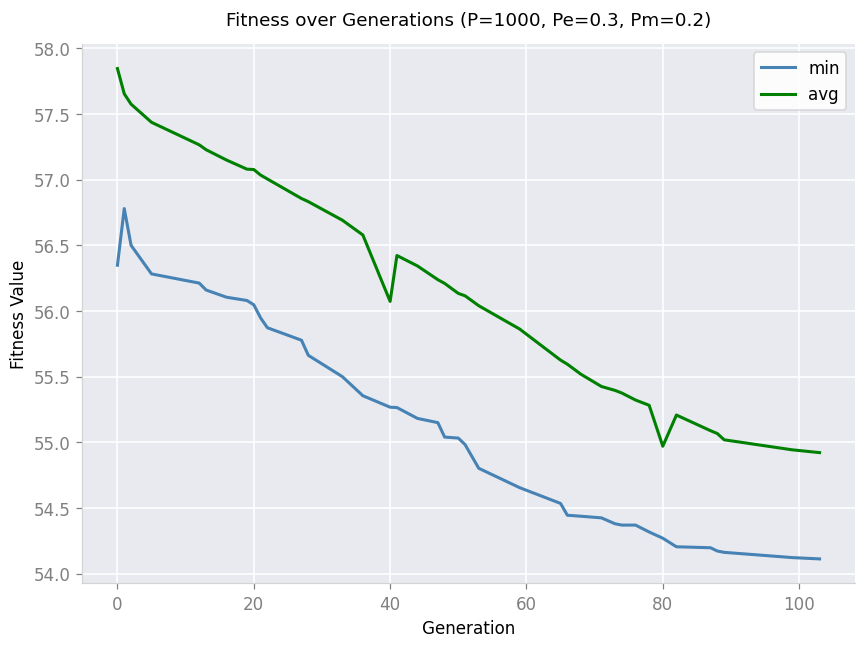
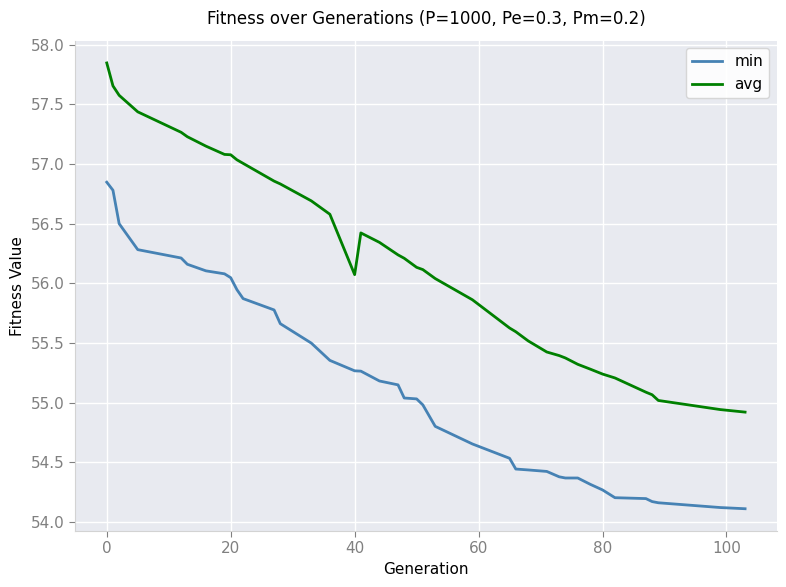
  {
    "min": {
-     "0": 56.35,
+     "0": 56.85,
      "20": 56.05,
      "40": 55.27,
      "80": 54.27
    },
    "avg": {
      "0": 57.85,
      "20": 57.08,
      "40": 56.07,
-     "80": 54.97
+     "80": 55.24
    }
  }
